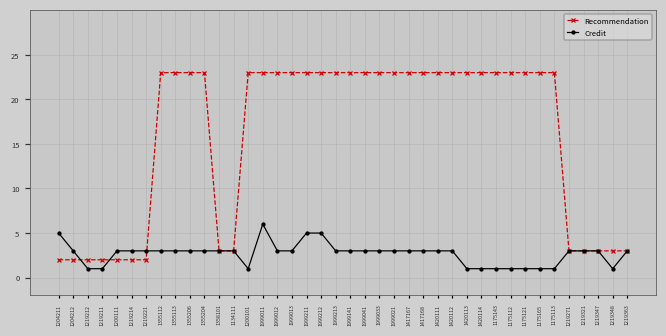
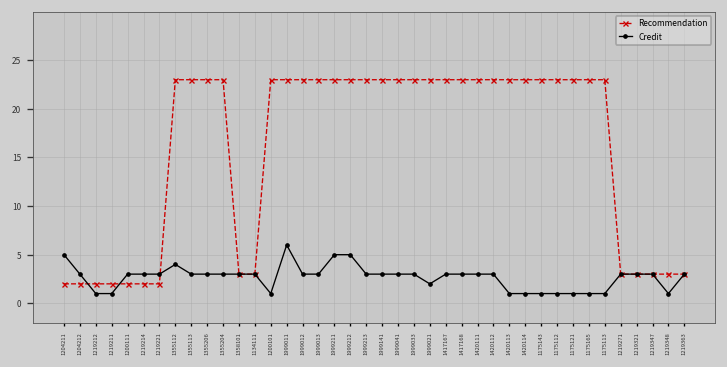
  {
    "Recommendation": {
      "1204211": 2,
      "1204212": 2,
      "1219212": 2,
      "1219211": 2,
      "1200111": 2,
      "1219214": 2,
      "1219221": 2,
      "1355112": 23,
      "1355113": 23,
      "1355206": 23,
      "1355204": 23,
      "1200101": 23,
      "1999011": 23,
      "1999012": 23,
      "1999013": 23,
      "1999211": 23,
      "1999212": 23,
      "1999213": 23,
      "1999141": 23,
      "1999041": 23,
      "1999033": 23,
      "1999021": 23,
      "1417167": 23,
      "1417168": 23,
      "1420111": 23,
      "1420112": 23,
      "1420113": 23,
      "1420114": 23,
      "1175143": 23,
      "1175112": 23,
      "1175121": 23,
      "1175165": 23,
      "1175113": 23,
      "1219348": 3
    },
    "Credit": {
      "1204211": 5,
      "1204212": 3,
      "1219212": 1,
      "1219211": 1,
      "1200111": 3,
      "1219214": 3,
      "1219221": 3,
-     "1355112": 3,
+     "1355112": 4,
      "1355113": 3,
      "1355206": 3,
      "1355204": 3,
      "1200101": 1,
      "1999011": 6,
      "1999012": 3,
      "1999013": 3,
      "1999211": 5,
      "1999212": 5,
      "1999213": 3,
      "1999141": 3,
      "1999041": 3,
      "1999033": 3,
-     "1999021": 3,
+     "1999021": 2,
      "1417167": 3,
      "1417168": 3,
      "1420111": 3,
      "1420112": 3,
      "1420113": 1,
      "1420114": 1,
      "1175143": 1,
      "1175112": 1,
      "1175121": 1,
      "1175165": 1,
      "1175113": 1,
      "1219348": 1
    }
  }
